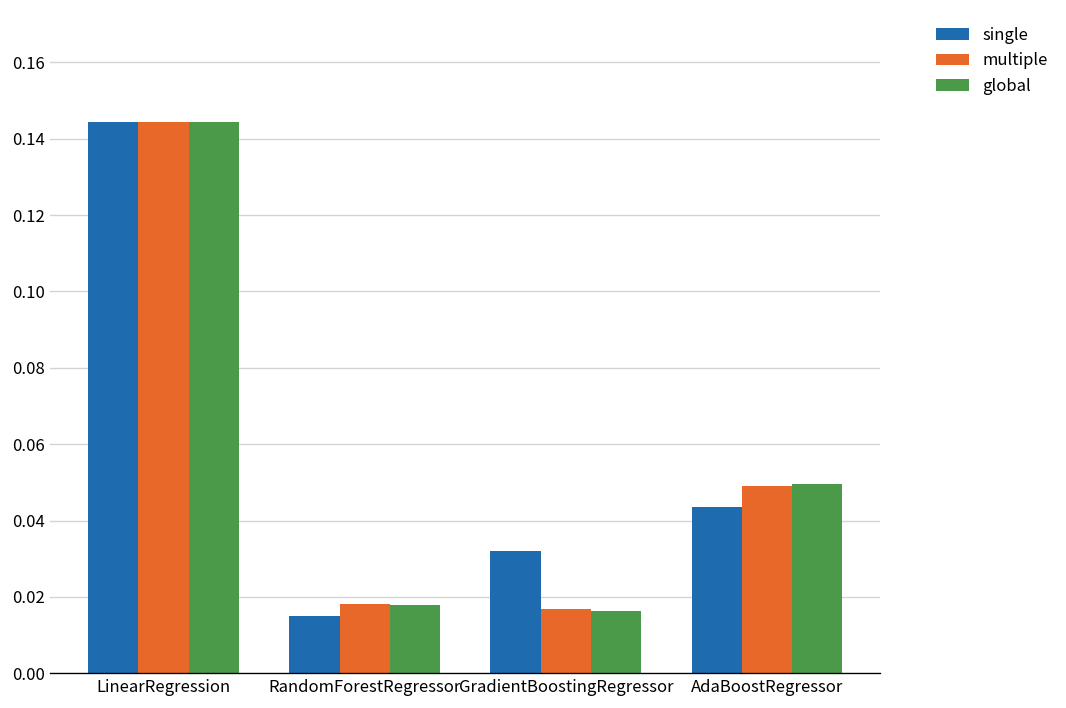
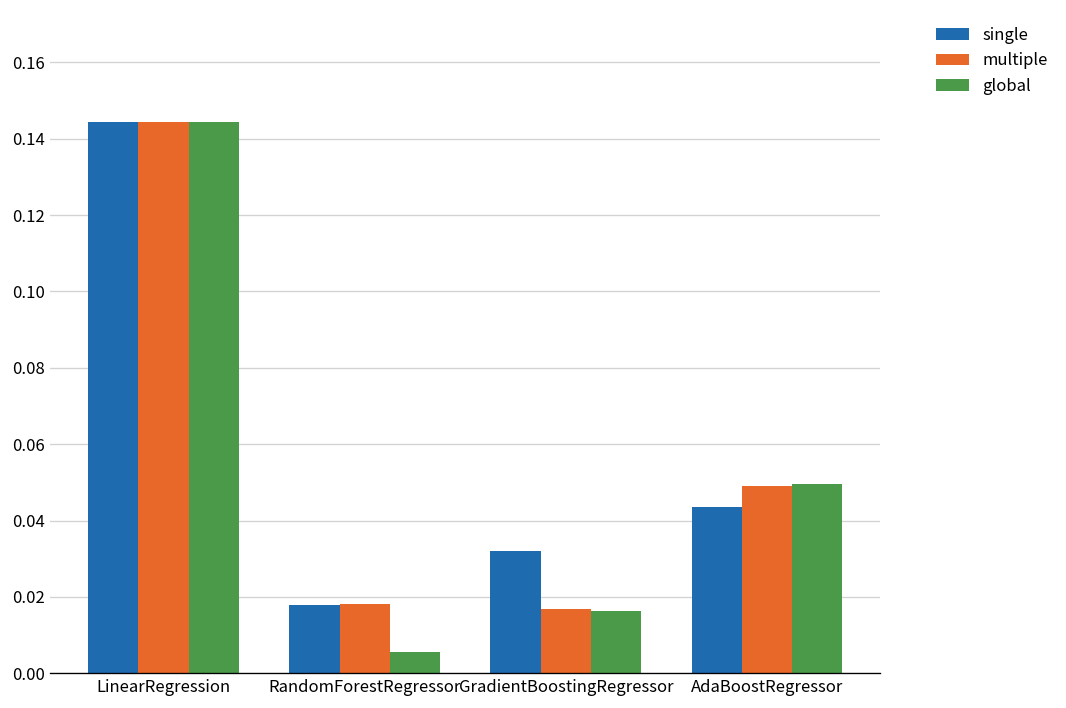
  {
    "single": {
      "LinearRegression": 0.144,
-     "RandomForestRegressor": 0.015,
+     "RandomForestRegressor": 0.018,
      "GradientBoostingRegressor": 0.032,
      "AdaBoostRegressor": 0.044
    },
    "multiple": {
      "LinearRegression": 0.144,
      "RandomForestRegressor": 0.018,
      "GradientBoostingRegressor": 0.017,
      "AdaBoostRegressor": 0.049
    },
    "global": {
      "LinearRegression": 0.144,
-     "RandomForestRegressor": 0.018,
+     "RandomForestRegressor": 0.006,
      "GradientBoostingRegressor": 0.016,
      "AdaBoostRegressor": 0.050
    }
  }
